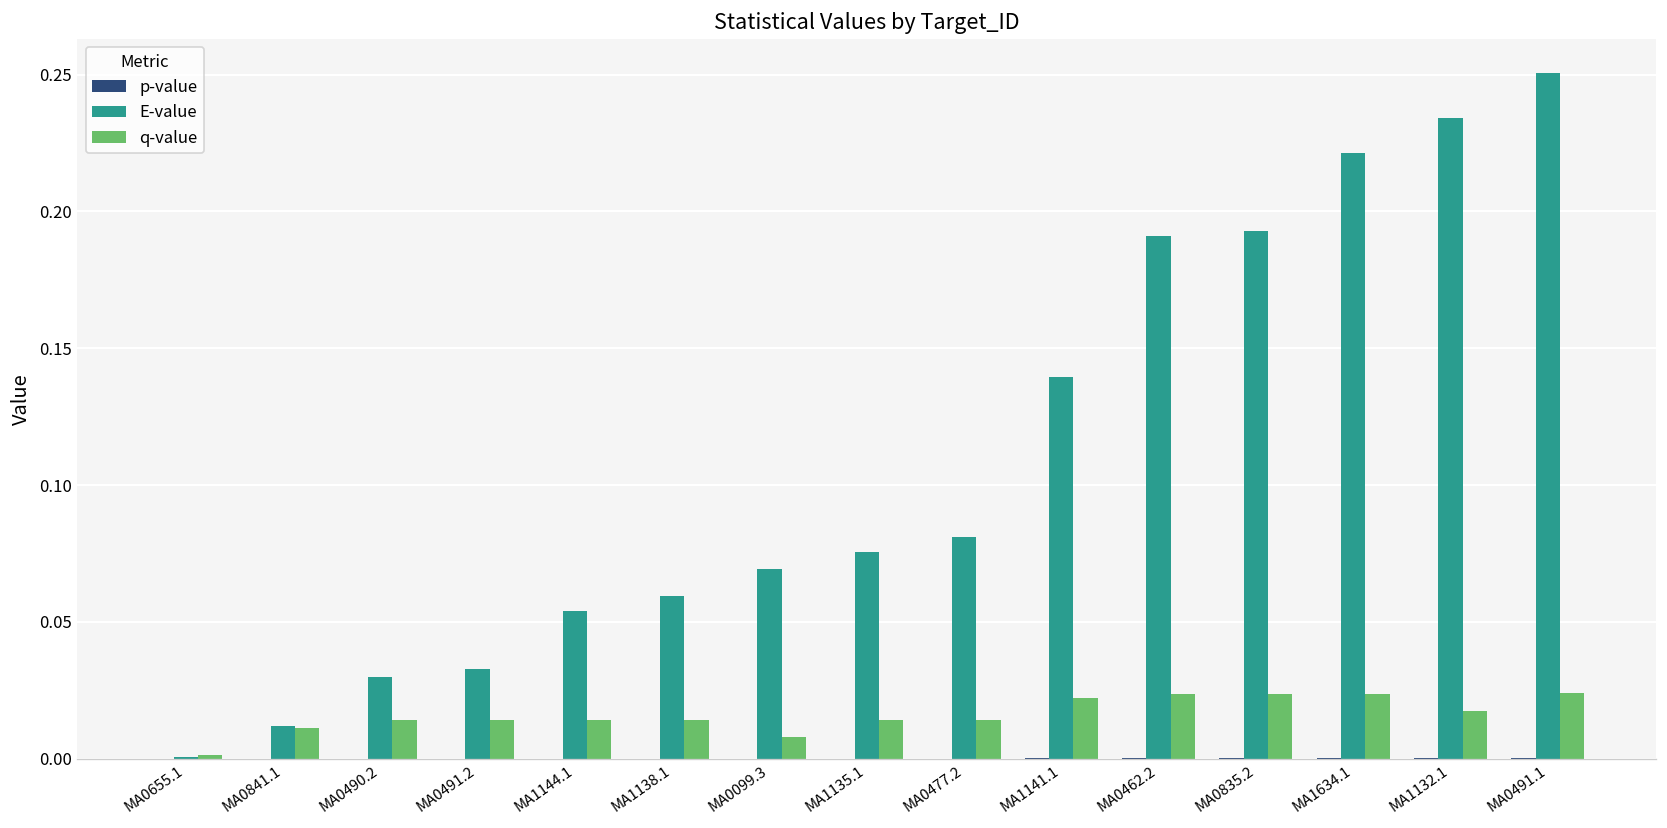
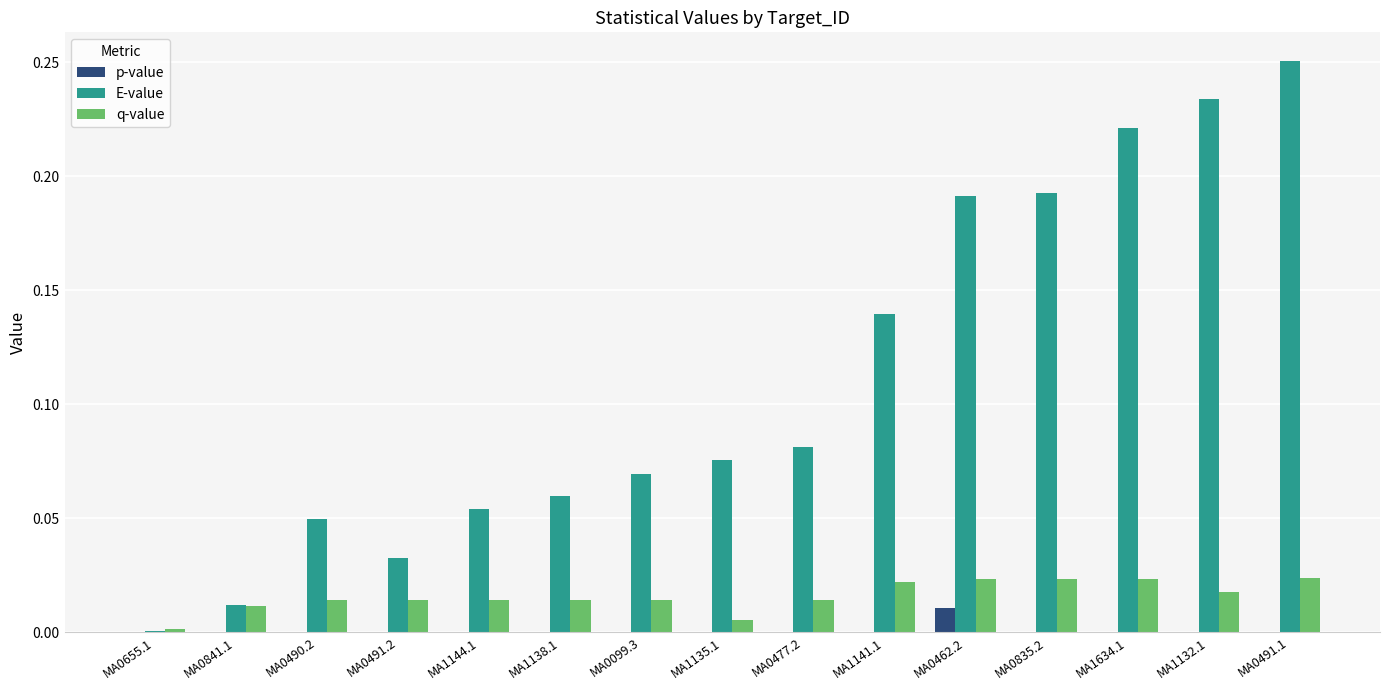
  {
    "p-value": {
-     "MA0462.2": 0.000
+     "MA0462.2": 0.011
    },
    "E-value": {
      "MA0841.1": 0.012,
-     "MA0490.2": 0.030,
+     "MA0490.2": 0.050,
      "MA0491.2": 0.033,
      "MA1144.1": 0.054,
      "MA1138.1": 0.060,
      "MA0099.3": 0.069,
      "MA1135.1": 0.075,
      "MA0477.2": 0.081,
      "MA1141.1": 0.139,
      "MA0462.2": 0.191,
      "MA0835.2": 0.193,
      "MA1634.1": 0.221,
      "MA1132.1": 0.234,
      "MA0491.1": 0.251
    },
    "q-value": {
      "MA0655.1": 0.001,
      "MA0841.1": 0.011,
      "MA0490.2": 0.014,
      "MA0491.2": 0.014,
      "MA1144.1": 0.014,
      "MA1138.1": 0.014,
-     "MA0099.3": 0.008,
-     "MA1135.1": 0.014,
+     "MA0099.3": 0.014,
+     "MA1135.1": 0.005,
      "MA0477.2": 0.014,
      "MA1141.1": 0.022,
      "MA0462.2": 0.024,
      "MA0835.2": 0.024,
      "MA1634.1": 0.024,
      "MA1132.1": 0.018,
      "MA0491.1": 0.024
    }
  }
